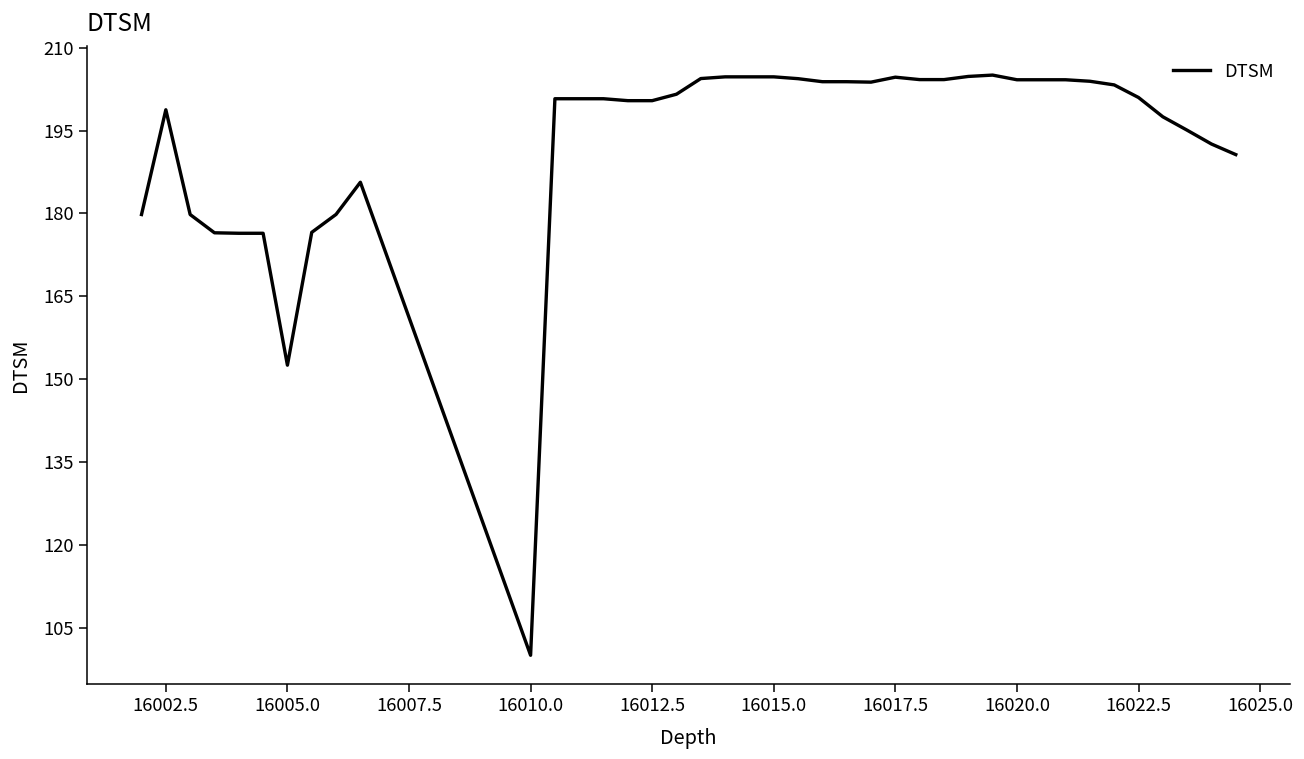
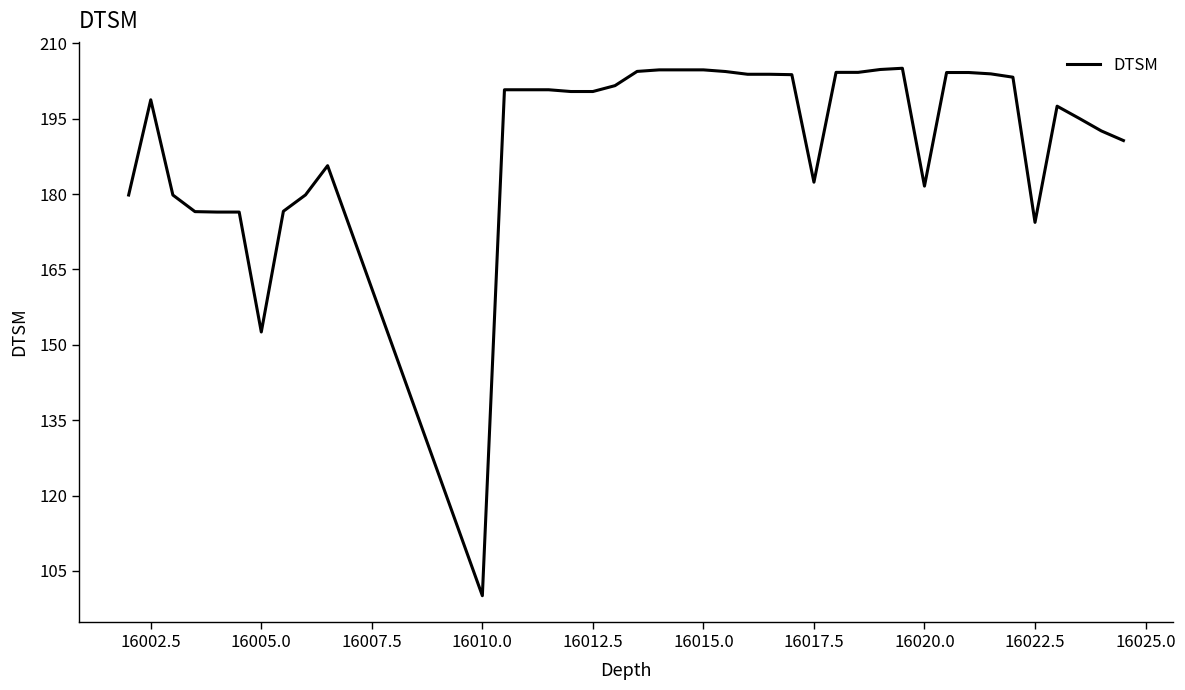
  {
    "16002.5": 199,
    "16005.0": 153,
    "16010.0": 100,
    "16012.5": 200,
    "16015.0": 205,
-   "16017.5": 205,
-   "16020.0": 204,
-   "16022.5": 201
+   "16017.5": 182,
+   "16020.0": 182,
+   "16022.5": 174
  }
